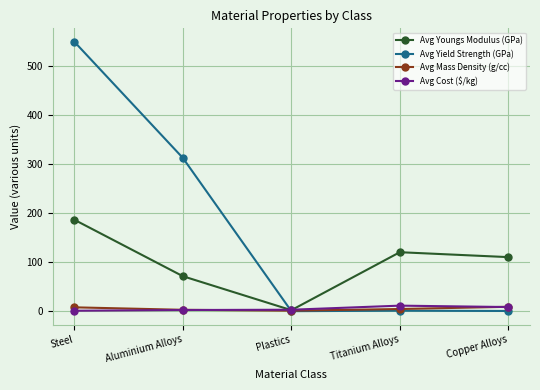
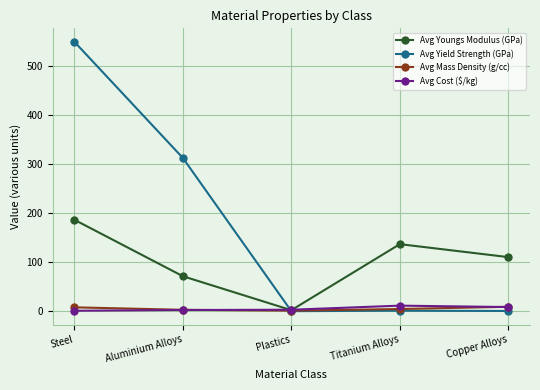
  {
    "Avg Youngs Modulus (GPa)": {
      "Steel": 190,
      "Aluminium Alloys": 70,
-     "Titanium Alloys": 120,
+     "Titanium Alloys": 140,
      "Copper Alloys": 110
    },
    "Avg Yield Strength (GPa)": {
      "Steel": 550,
      "Aluminium Alloys": 310,
      "Copper Alloys": 0
    },
    "Avg Mass Density (g/cc)": {
      "Steel": 10
    },
    "Avg Cost ($/kg)": {
      "Steel": 0,
      "Titanium Alloys": 10
    }
  }
